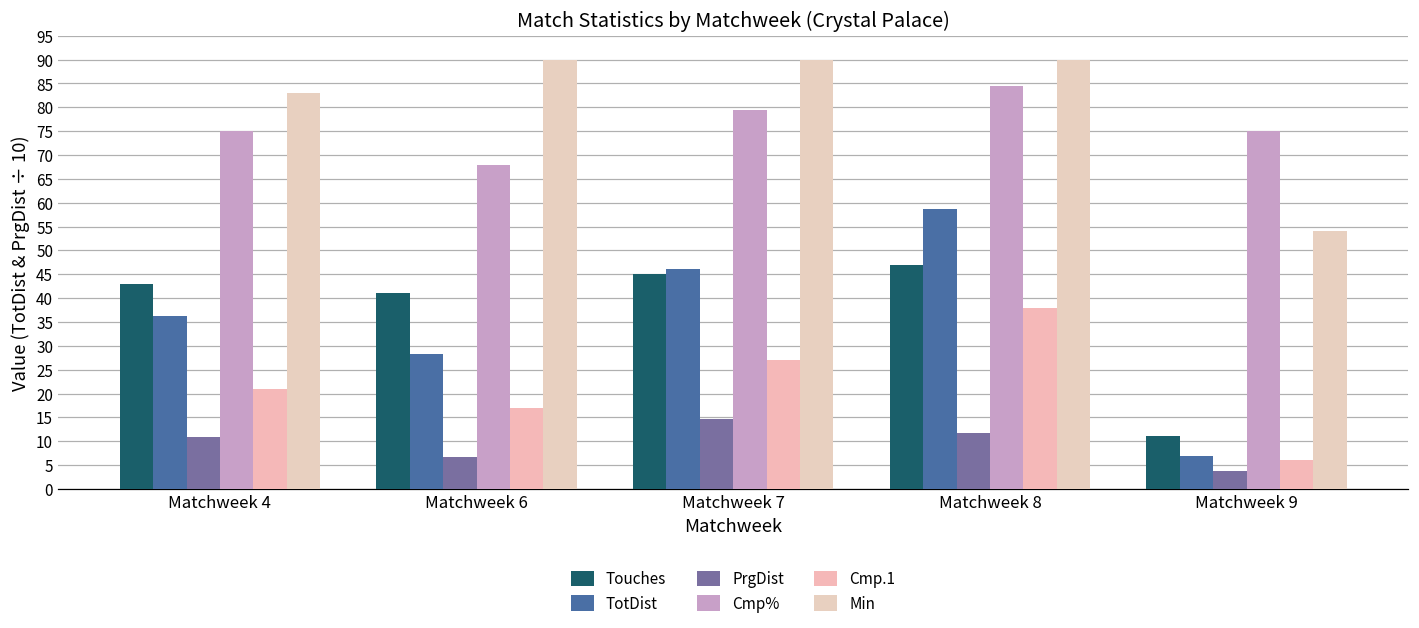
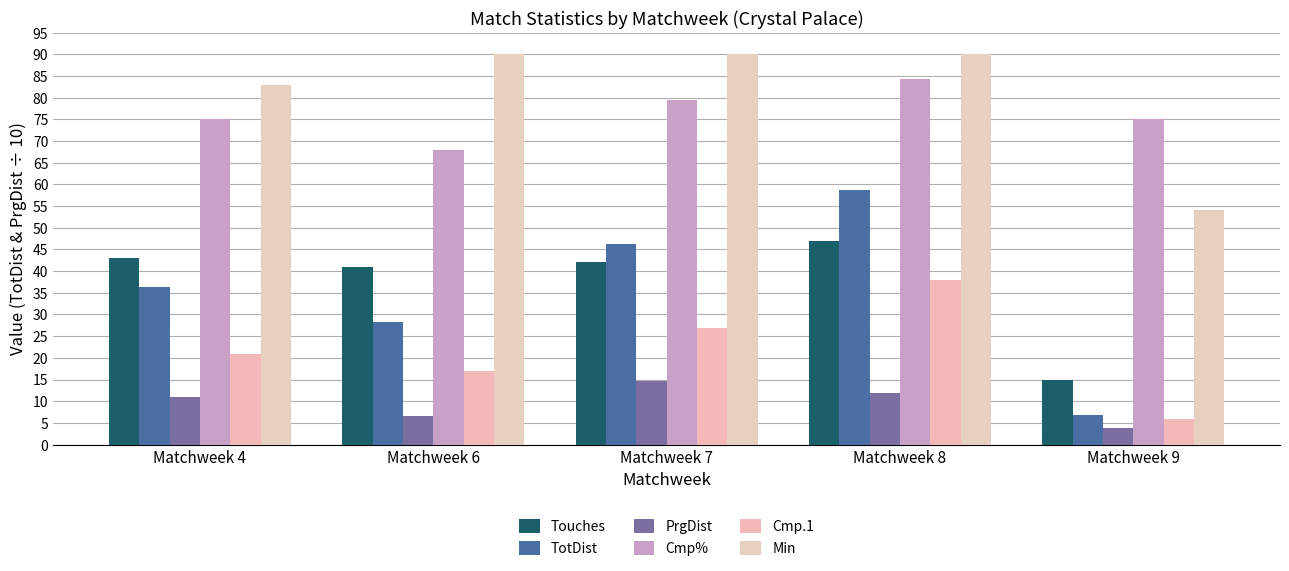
  {
    "Touches": {
      "Matchweek 4": 43,
      "Matchweek 6": 41,
-     "Matchweek 7": 45,
+     "Matchweek 7": 42,
      "Matchweek 8": 47,
-     "Matchweek 9": 11
+     "Matchweek 9": 15
    }
  }
